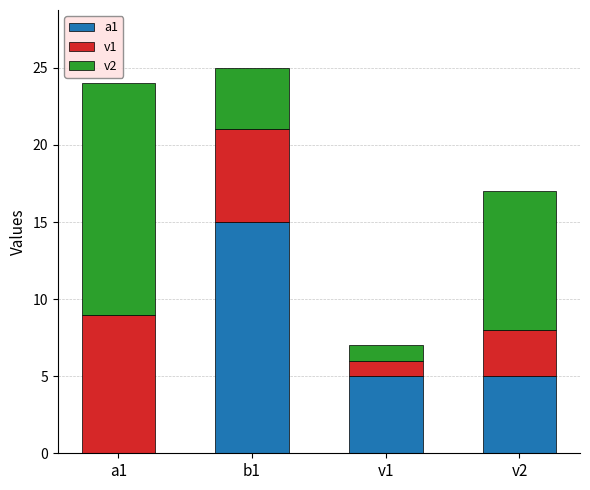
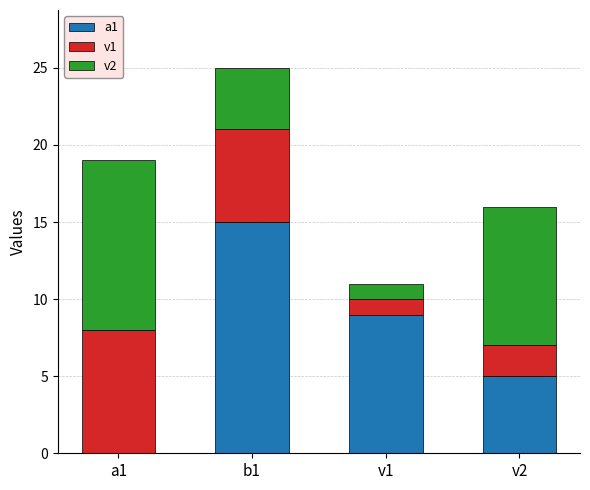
  {
    "a1": {
      "a1": 0,
      "b1": 15,
-     "v1": 5,
+     "v1": 9,
      "v2": 5
    },
    "v1": {
-     "a1": 9,
+     "a1": 8,
      "b1": 6,
      "v1": 1,
-     "v2": 3
+     "v2": 2
    },
    "v2": {
-     "a1": 15,
+     "a1": 11,
      "b1": 4,
      "v1": 1,
      "v2": 9
    }
  }
